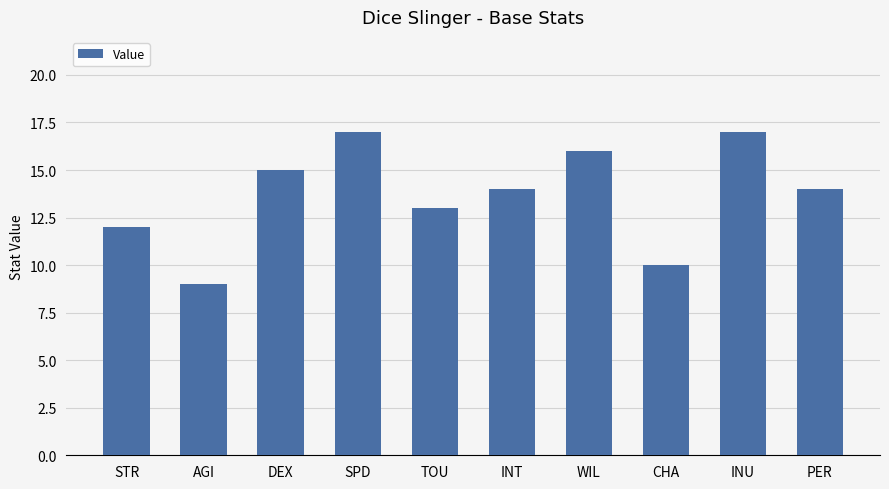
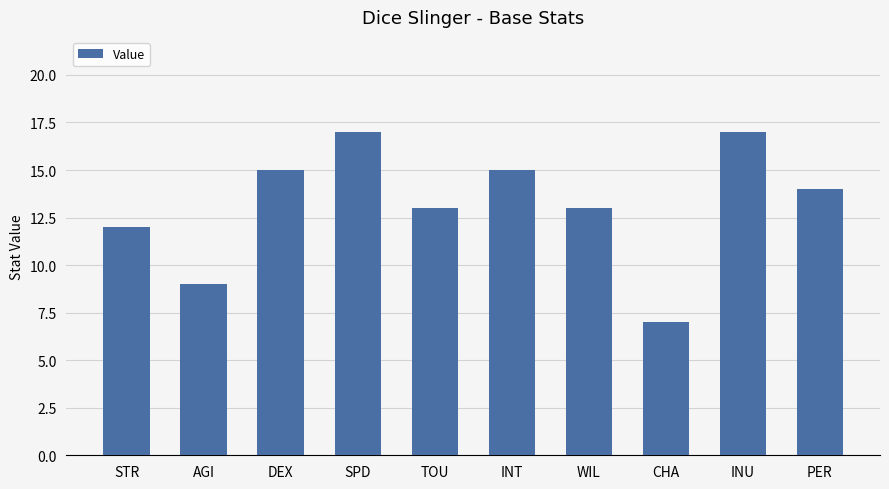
  {
    "STR": 12,
    "AGI": 9,
    "DEX": 15,
    "SPD": 17,
    "TOU": 13,
-   "INT": 14,
-   "WIL": 16,
-   "CHA": 10,
+   "INT": 15,
+   "WIL": 13,
+   "CHA": 7,
    "INU": 17,
    "PER": 14
  }
